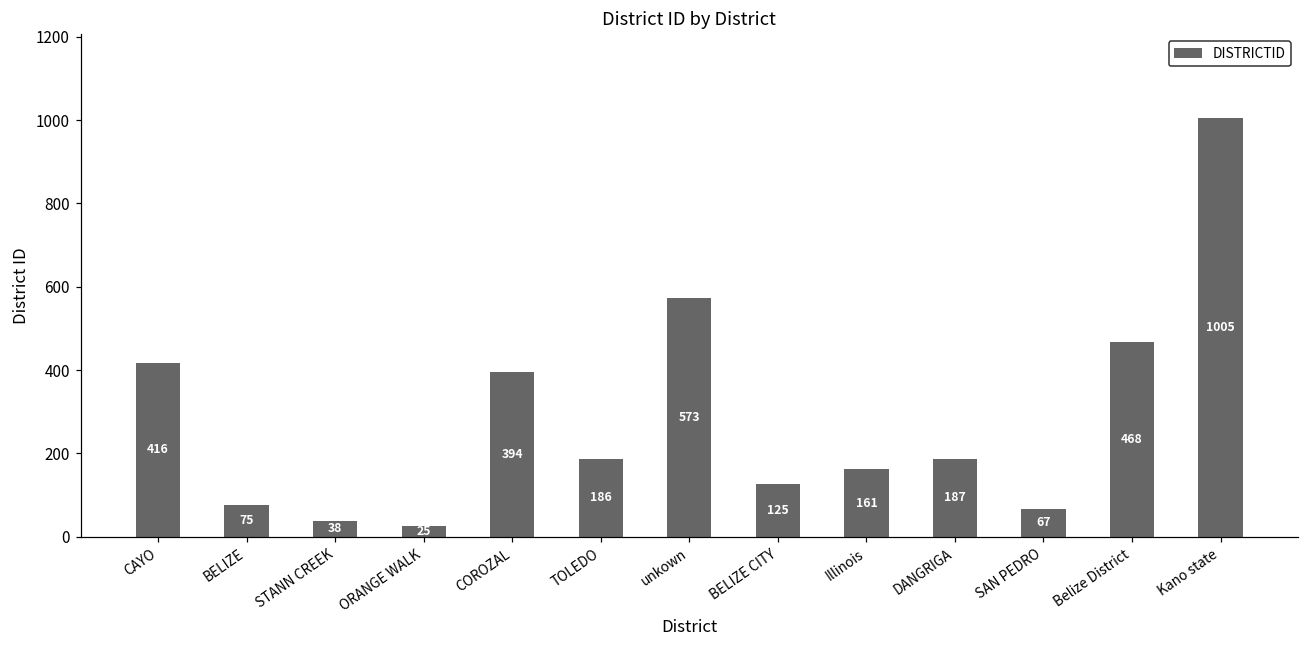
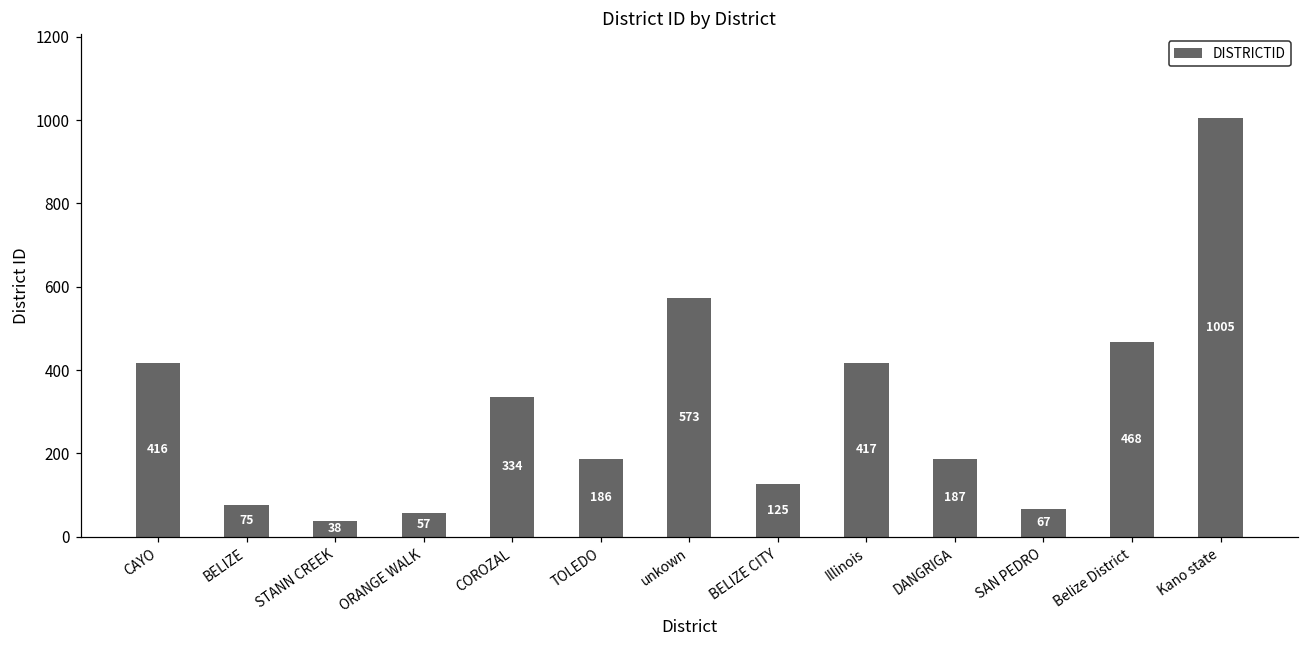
  {
    "CAYO": 416,
    "BELIZE": 75,
    "STANN CREEK": 38,
-   "ORANGE WALK": 25,
-   "COROZAL": 394,
+   "ORANGE WALK": 57,
+   "COROZAL": 334,
    "TOLEDO": 186,
    "unkown": 573,
    "BELIZE CITY": 125,
-   "Illinois": 161,
+   "Illinois": 417,
    "DANGRIGA": 187,
    "SAN PEDRO": 67,
    "Belize District": 468,
    "Kano state": 1005
  }
